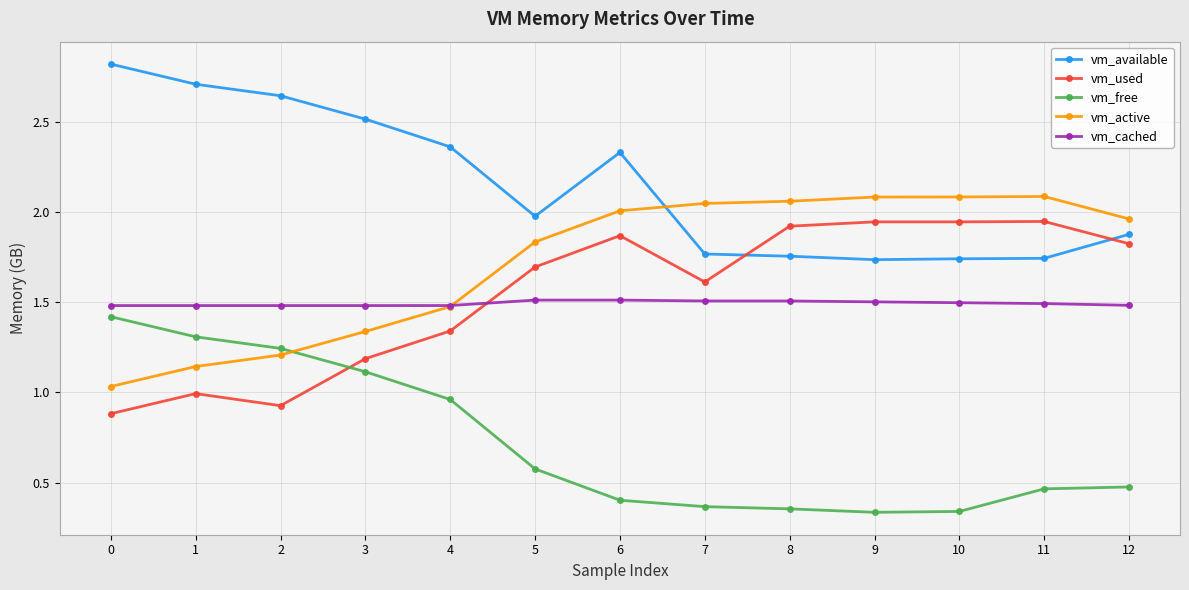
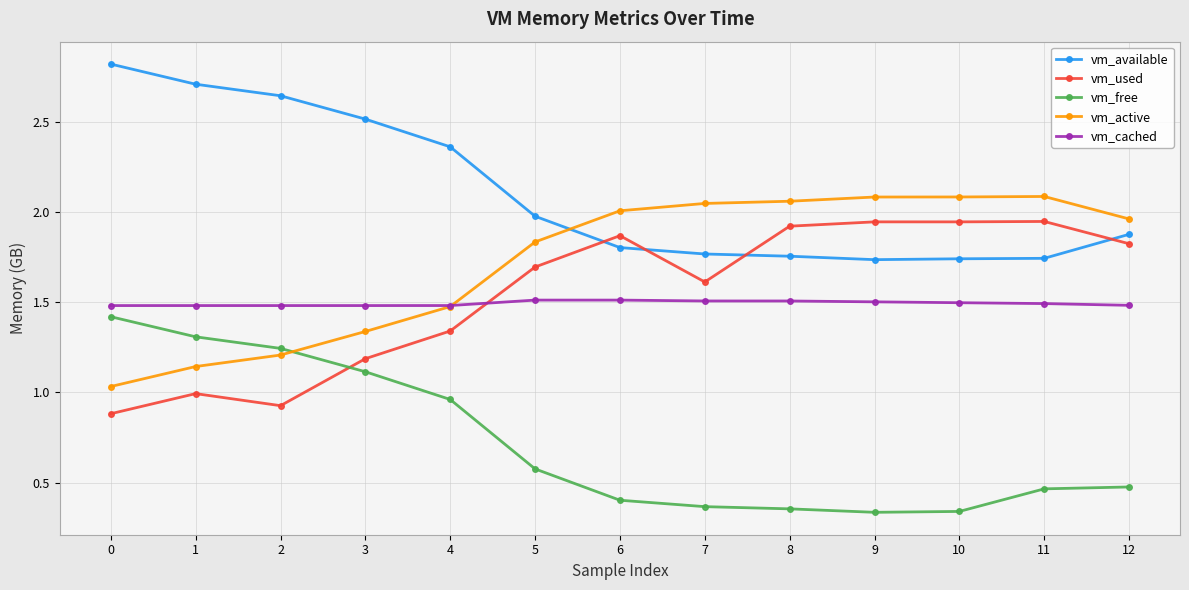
  {
    "vm_available": {
      "0": 2.82,
      "1": 2.71,
      "2": 2.65,
      "3": 2.52,
      "4": 2.36,
      "5": 1.98,
-     "6": 2.33,
+     "6": 1.80,
      "7": 1.77,
      "8": 1.76,
      "9": 1.74,
      "10": 1.74,
      "11": 1.74,
      "12": 1.88
    },
    "vm_used": {
      "0": 0.88,
      "1": 0.99,
      "2": 0.93,
      "3": 1.19,
      "4": 1.34,
      "5": 1.70,
      "6": 1.87,
      "7": 1.61,
      "8": 1.92,
      "9": 1.95,
      "10": 1.95,
      "11": 1.95,
      "12": 1.83
    },
    "vm_free": {
      "0": 1.42,
      "1": 1.31,
      "2": 1.24,
      "3": 1.11,
      "4": 0.96,
      "5": 0.58,
      "6": 0.40,
      "7": 0.37,
      "8": 0.35,
      "9": 0.33,
      "10": 0.34,
      "11": 0.46,
      "12": 0.48
    },
    "vm_active": {
      "0": 1.03,
      "1": 1.14,
      "2": 1.21,
      "3": 1.34,
      "5": 1.84,
      "6": 2.01,
      "7": 2.05,
      "8": 2.06,
      "9": 2.08,
      "10": 2.08,
      "11": 2.09,
      "12": 1.96
    },
    "vm_cached": {
      "0": 1.48,
      "1": 1.48,
      "2": 1.48,
      "3": 1.48,
      "5": 1.51,
      "6": 1.51,
      "7": 1.51,
      "8": 1.51,
      "9": 1.50,
      "10": 1.50,
      "11": 1.49,
      "12": 1.48
    }
  }
